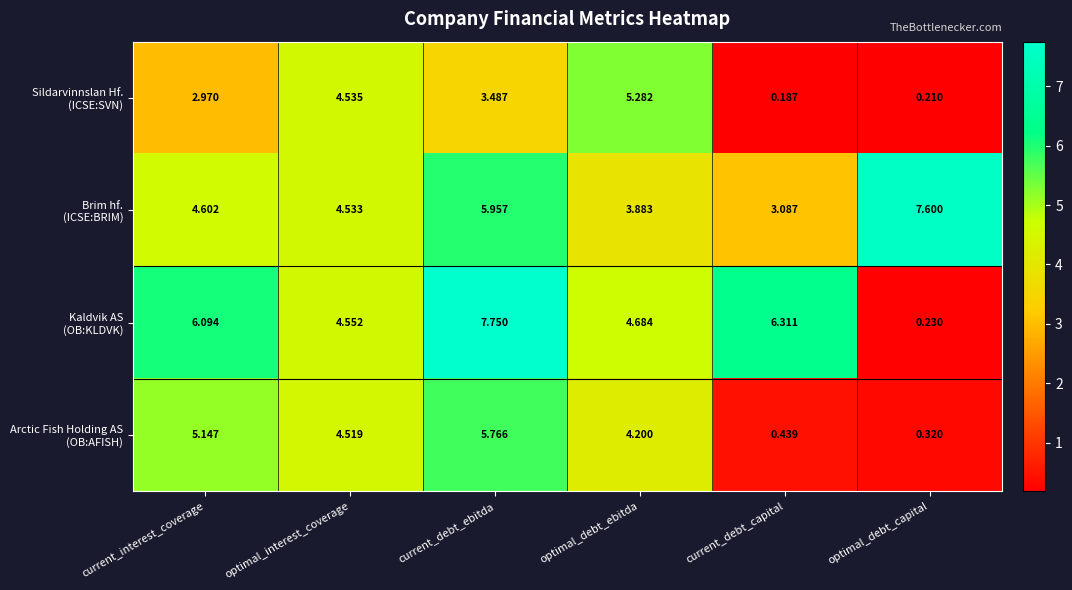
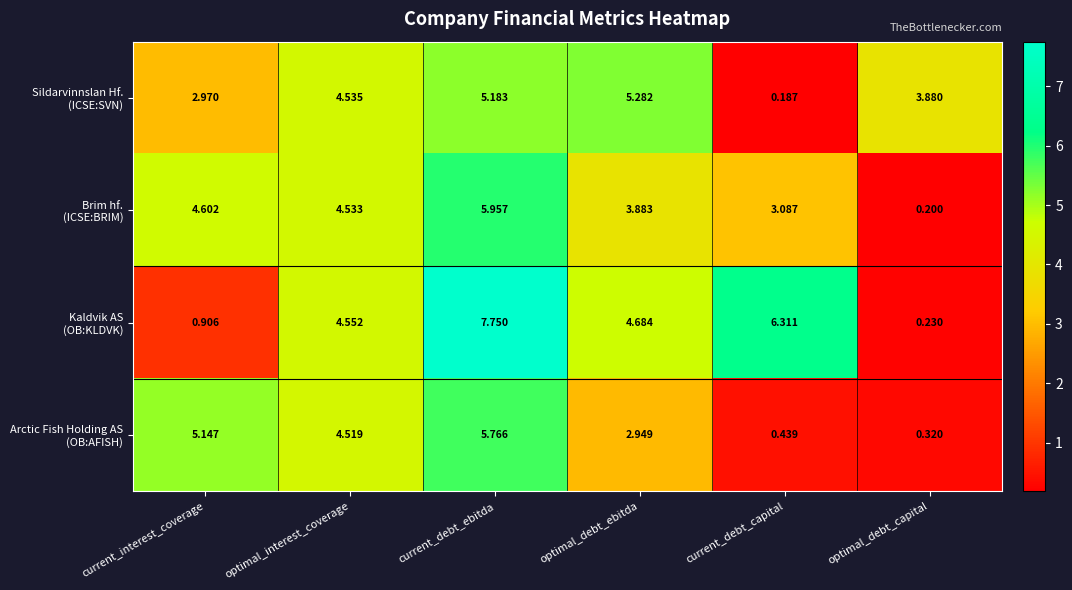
  {
    "Sildarvinnslan Hf. (ICSE:SVN)": {
      "current_interest_coverage": 2.970,
      "optimal_interest_coverage": 4.535,
-     "current_debt_ebitda": 3.487,
+     "current_debt_ebitda": 5.183,
      "optimal_debt_ebitda": 5.282,
      "current_debt_capital": 0.187,
-     "optimal_debt_capital": 0.210
+     "optimal_debt_capital": 3.880
    },
    "Brim hf. (ICSE:BRIM)": {
      "current_interest_coverage": 4.602,
      "optimal_interest_coverage": 4.533,
      "current_debt_ebitda": 5.957,
      "optimal_debt_ebitda": 3.883,
      "current_debt_capital": 3.087,
-     "optimal_debt_capital": 7.600
+     "optimal_debt_capital": 0.200
    },
    "Kaldvik AS (OB:KLDVK)": {
-     "current_interest_coverage": 6.094,
+     "current_interest_coverage": 0.906,
      "optimal_interest_coverage": 4.552,
      "current_debt_ebitda": 7.750,
      "optimal_debt_ebitda": 4.684,
      "current_debt_capital": 6.311,
      "optimal_debt_capital": 0.230
    },
    "Arctic Fish Holding AS (OB:AFISH)": {
      "current_interest_coverage": 5.147,
      "optimal_interest_coverage": 4.519,
      "current_debt_ebitda": 5.766,
-     "optimal_debt_ebitda": 4.200,
+     "optimal_debt_ebitda": 2.949,
      "current_debt_capital": 0.439,
      "optimal_debt_capital": 0.320
    }
  }
